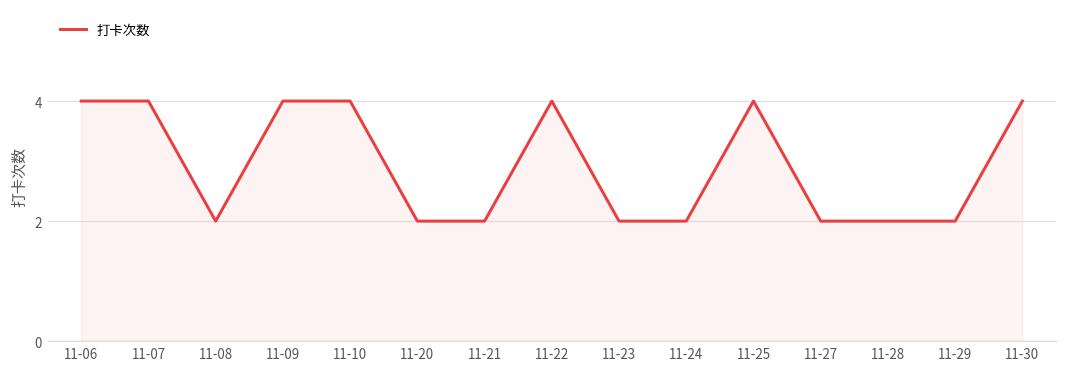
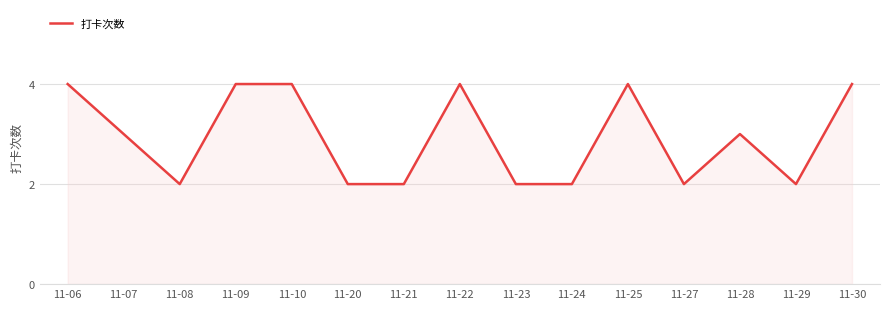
  {
    "11-06": 4,
-   "11-07": 4,
+   "11-07": 3,
    "11-08": 2,
    "11-09": 4,
    "11-10": 4,
    "11-20": 2,
    "11-21": 2,
    "11-22": 4,
    "11-23": 2,
    "11-24": 2,
    "11-25": 4,
    "11-27": 2,
-   "11-28": 2,
+   "11-28": 3,
    "11-29": 2,
    "11-30": 4
  }
